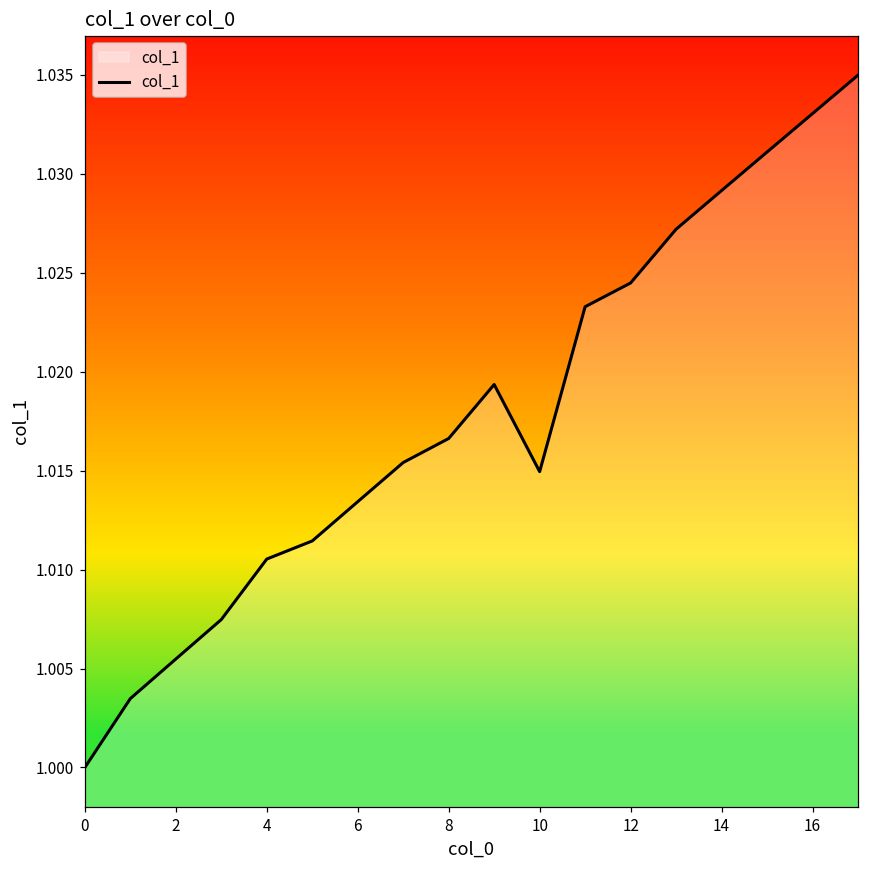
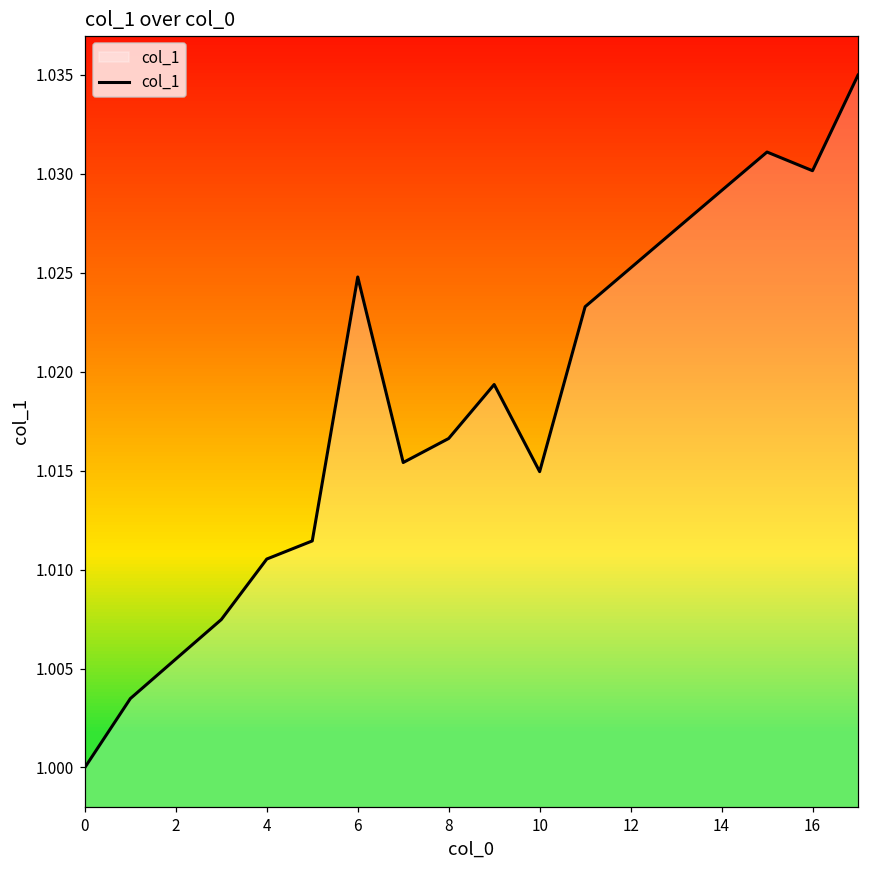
  {
    "0": 1.0000,
    "2": 1.0055,
    "4": 1.0105,
-   "6": 1.0134,
+   "6": 1.0248,
    "8": 1.0166,
    "10": 1.0149,
-   "12": 1.0245,
+   "12": 1.0252,
    "14": 1.0291,
-   "16": 1.0330
+   "16": 1.0301
  }
